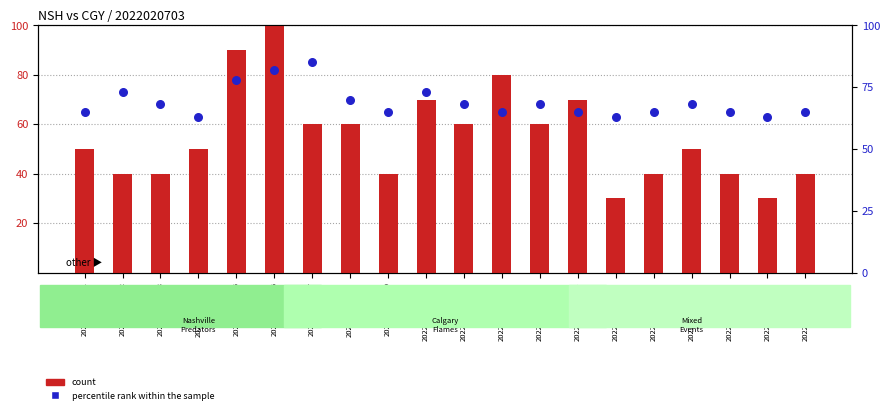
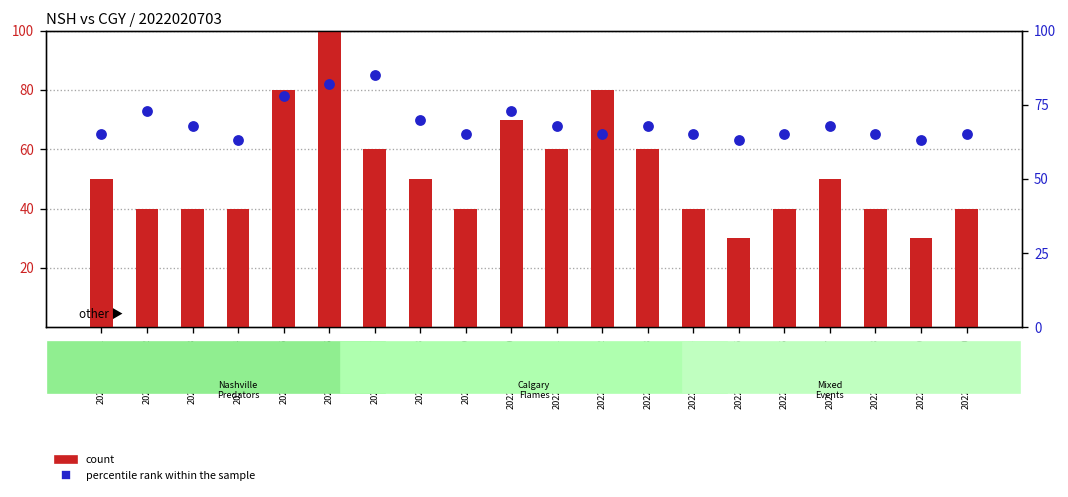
  {
    "count": {
      "2022020703-P1": 50,
      "2022020703-P2": 40,
      "2022020703-P3": 40,
-     "2022020703-P4": 50,
-     "2022020703-P5": 90,
+     "2022020703-P4": 40,
+     "2022020703-P5": 80,
      "2022020703-P6": 100,
      "2022020703-P7": 60,
-     "2022020703-P8": 60,
+     "2022020703-P8": 50,
      "2022020703-P9": 40,
      "2022020703-P10": 70,
      "2022020703-P11": 60,
      "2022020703-P12": 80,
      "2022020703-P13": 60,
-     "2022020703-P14": 70,
+     "2022020703-P14": 40,
      "2022020703-P15": 30,
      "2022020703-P16": 40,
      "2022020703-P17": 50,
      "2022020703-P18": 40,
      "2022020703-P19": 30,
      "2022020703-P20": 40
    }
  }
